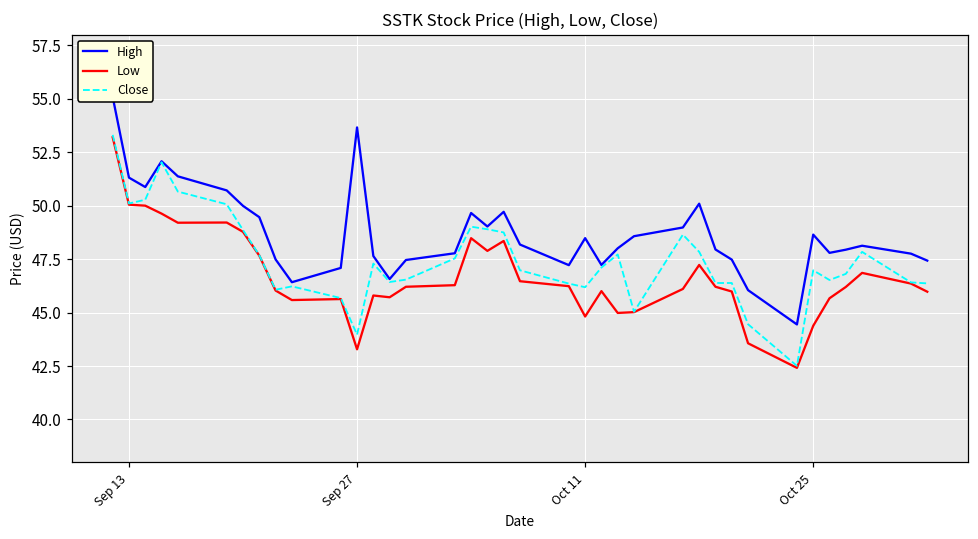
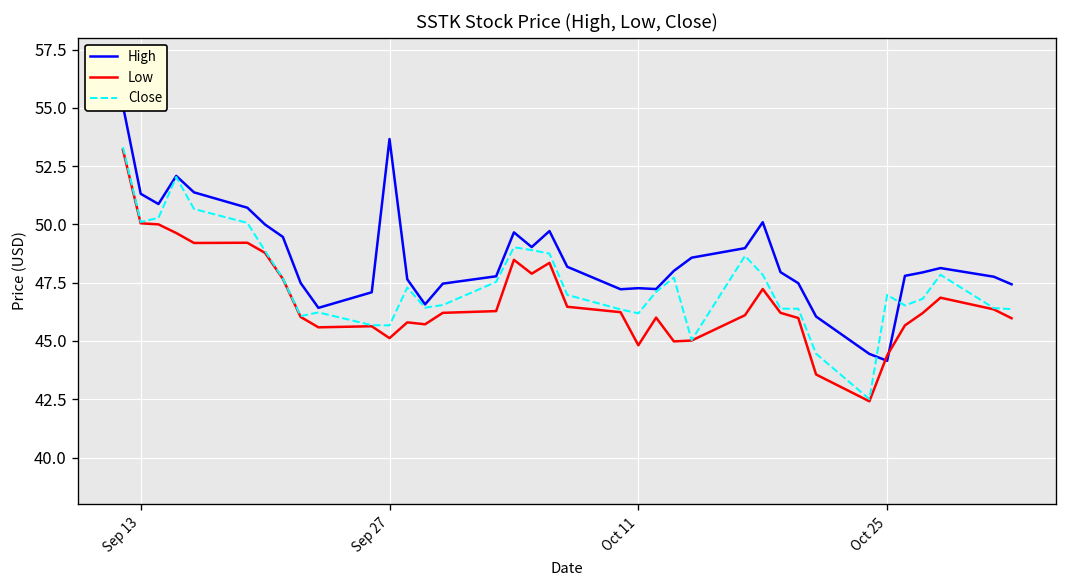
  {
    "High": {
      "Sep 13": 51.3,
      "Sep 27": 53.7,
-     "Oct 11": 48.5,
-     "Oct 25": 48.6
+     "Oct 11": 47.3,
+     "Oct 25": 44.2
    },
    "Low": {
-     "Sep 27": 43.3,
+     "Sep 27": 45.1,
      "Oct 11": 44.8,
      "Oct 25": 44.4
    },
    "Close": {
-     "Sep 27": 44.0,
+     "Sep 27": 45.7,
      "Oct 11": 46.2,
      "Oct 25": 47.0
    }
  }
